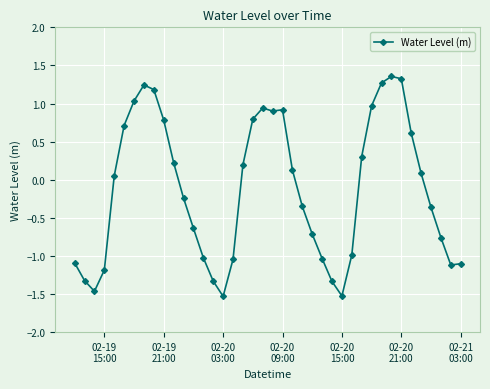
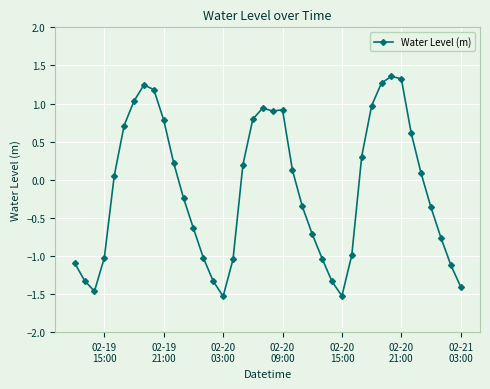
  {
-   "02-19 15:00": -1.2,
+   "02-19 15:00": -1.0,
    "02-19 21:00": 0.8,
    "02-20 03:00": -1.5,
    "02-20 09:00": 0.9,
    "02-20 15:00": -1.5,
    "02-20 21:00": 1.3,
-   "02-21 03:00": -1.1
+   "02-21 03:00": -1.4
  }
